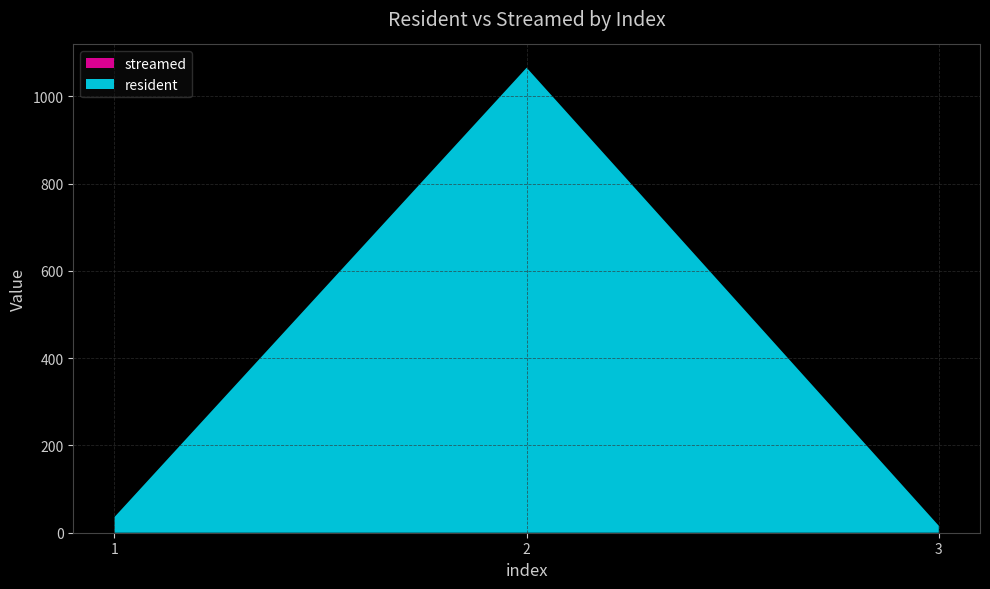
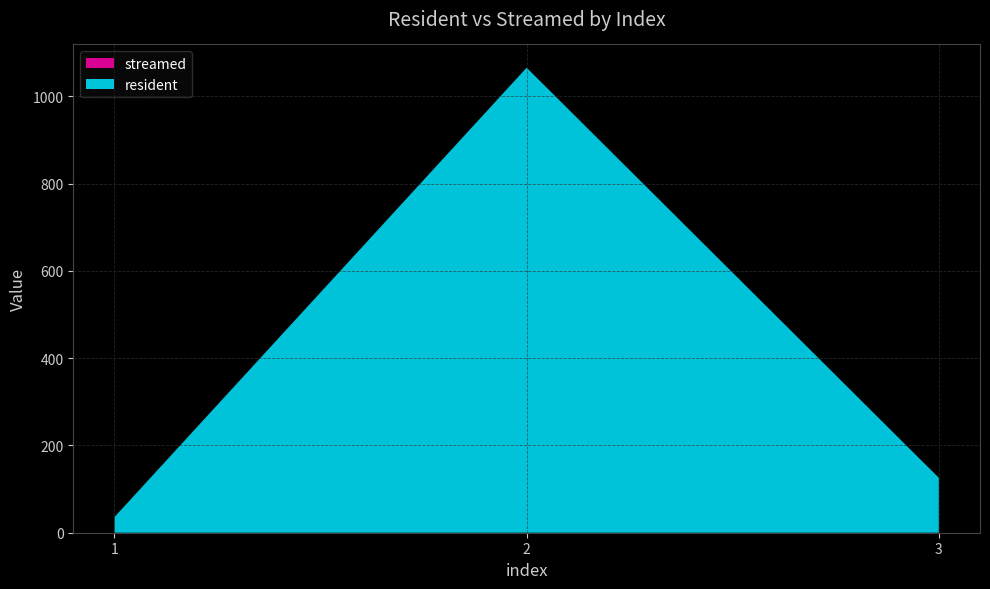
  {
    "streamed": {
      "1": 0,
      "2": 0,
      "3": 0
    },
    "resident": {
      "1": 40,
      "2": 1070,
-     "3": 20
+     "3": 130
    }
  }
